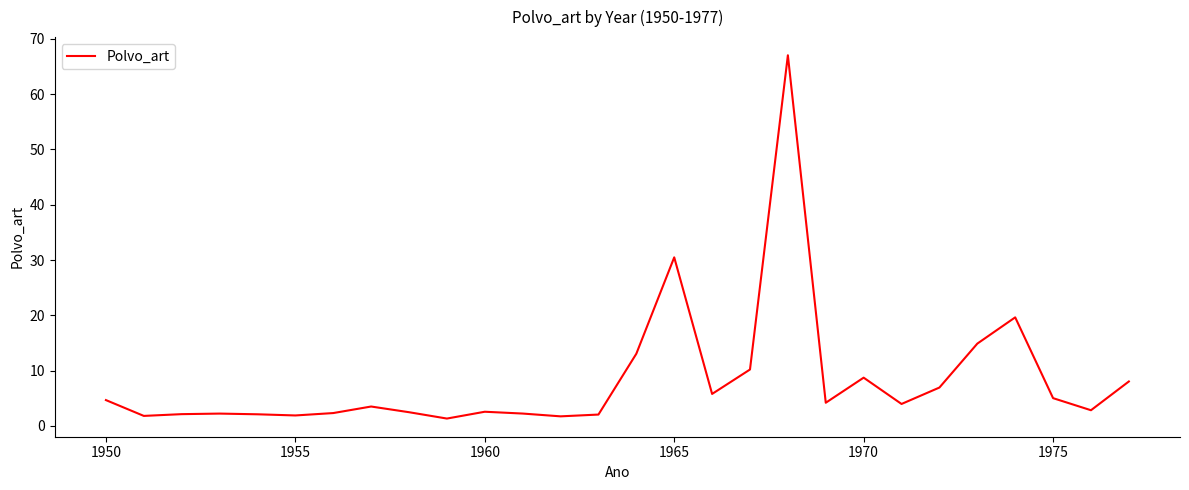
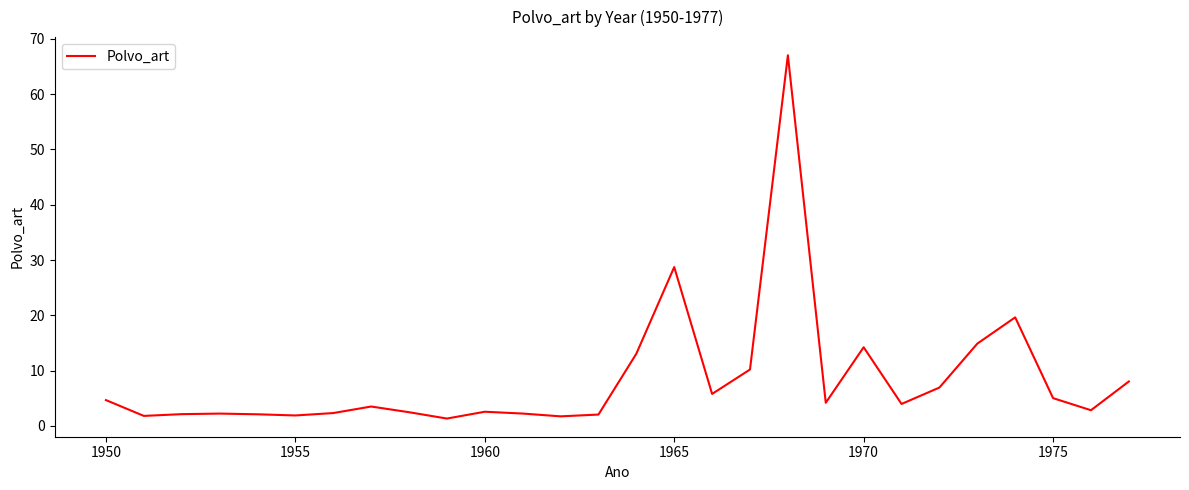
  {
    "1950": 5,
    "1955": 2,
    "1960": 3,
-   "1965": 30,
-   "1970": 9,
+   "1965": 29,
+   "1970": 14,
    "1975": 5
  }
